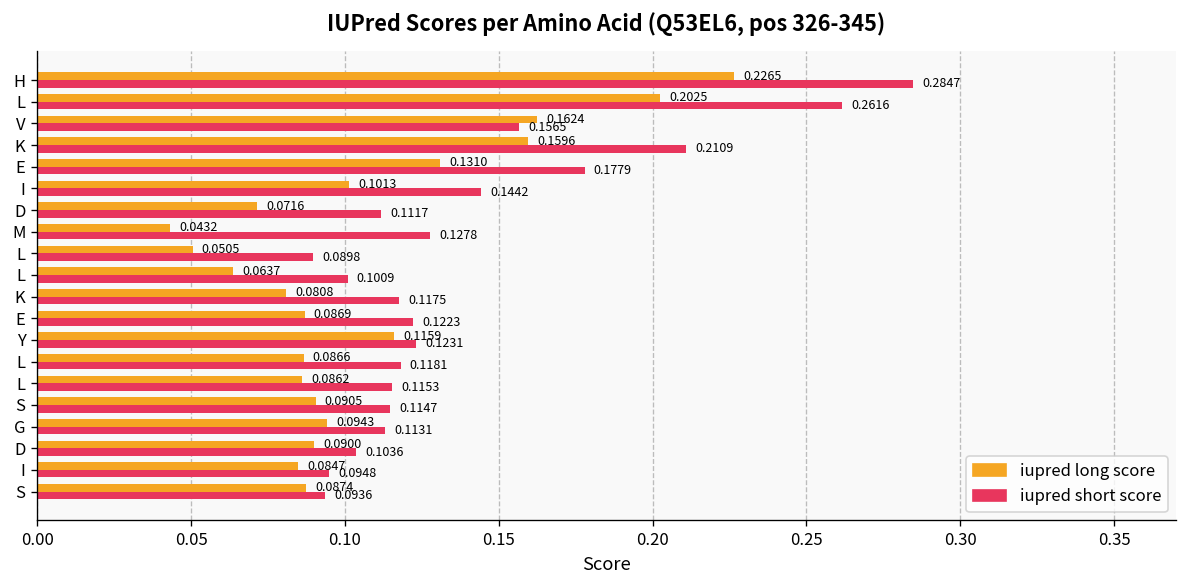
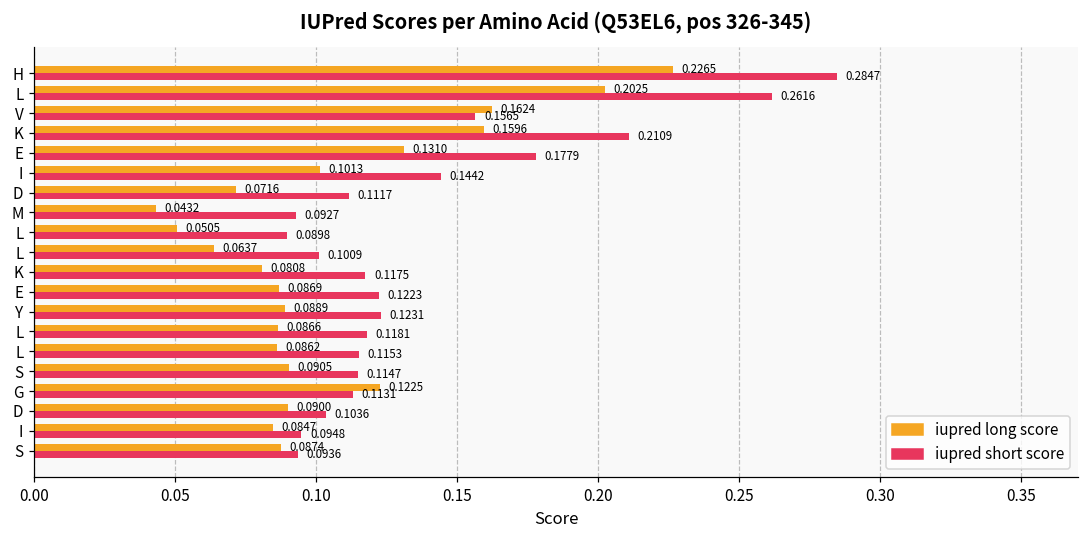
  {
    "iupred long score": {
      "H": 0.2265,
      "M": 0.0432,
-     "Y": 0.1159,
-     "G": 0.0943
+     "Y": 0.0889,
+     "G": 0.1225
    },
    "iupred short score": {
      "H": 0.2847,
-     "M": 0.1278,
+     "M": 0.0927,
      "G": 0.1131
    }
  }
